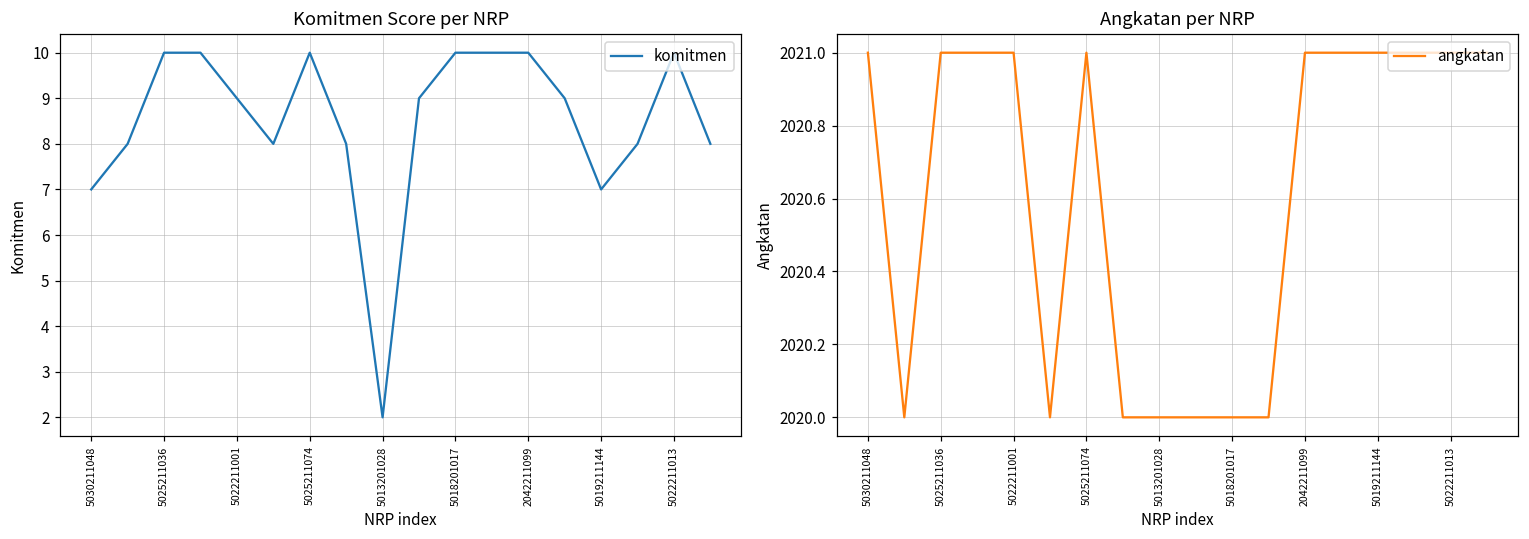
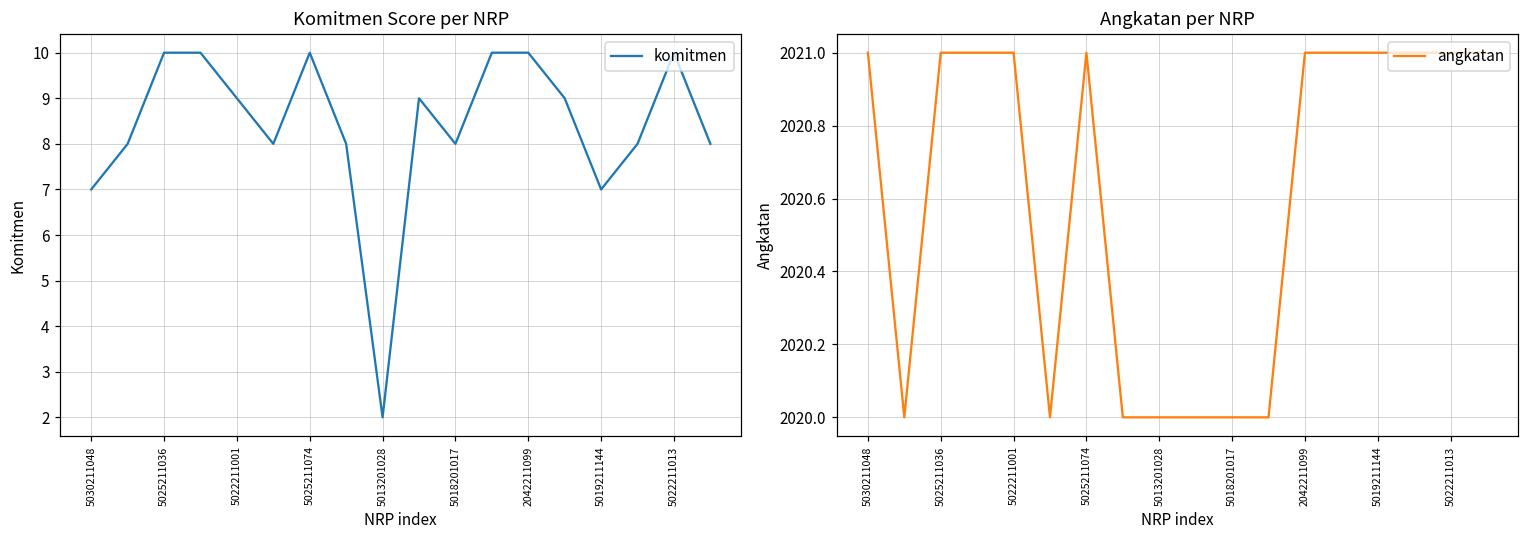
  {
    "Komitmen Score per NRP": {
      "5030211048": 7,
      "5025211036": 10,
      "5022211001": 9,
      "5025211074": 10,
      "5013201028": 2,
-     "5018201017": 10,
+     "5018201017": 8,
      "2042211099": 10,
      "5019211144": 7
    },
    "Angkatan per NRP": {
      "5030211048": 2021.00,
      "5025211036": 2021.00,
      "5022211001": 2021.00,
      "5025211074": 2021.00,
      "5013201028": 2020.00,
      "5018201017": 2020.00,
      "2042211099": 2021.00,
      "5019211144": 2021.00
    }
  }
